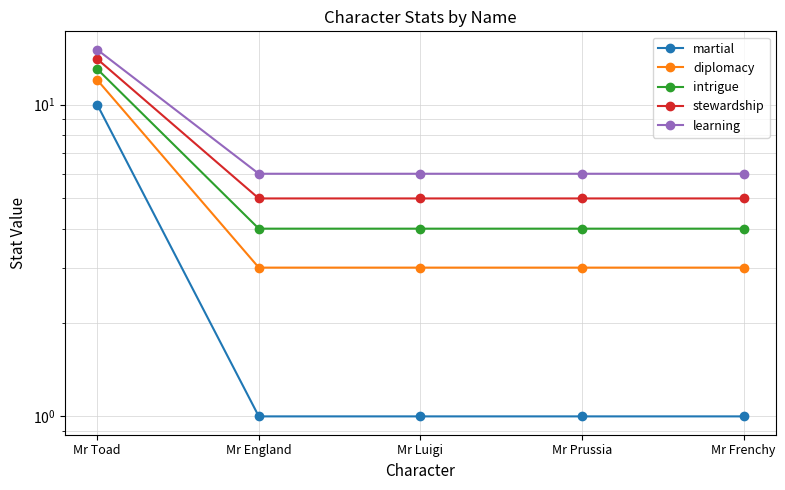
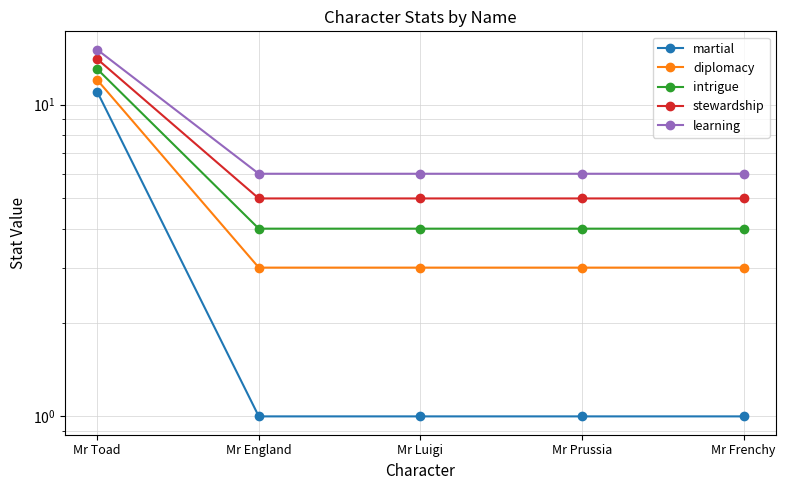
  {
    "martial": {
-     "Mr Toad": 10,
+     "Mr Toad": 11,
      "Mr England": 1,
      "Mr Luigi": 1,
      "Mr Prussia": 1,
      "Mr Frenchy": 1
    },
    "diplomacy": {
      "Mr Toad": 12,
      "Mr England": 3,
      "Mr Luigi": 3,
      "Mr Prussia": 3,
      "Mr Frenchy": 3
    },
    "intrigue": {
      "Mr Toad": 13,
      "Mr England": 4,
      "Mr Luigi": 4,
      "Mr Prussia": 4,
      "Mr Frenchy": 4
    },
    "stewardship": {
      "Mr Toad": 14,
      "Mr England": 5,
      "Mr Luigi": 5,
      "Mr Prussia": 5,
      "Mr Frenchy": 5
    },
    "learning": {
      "Mr Toad": 15,
      "Mr England": 6,
      "Mr Luigi": 6,
      "Mr Prussia": 6,
      "Mr Frenchy": 6
    }
  }
